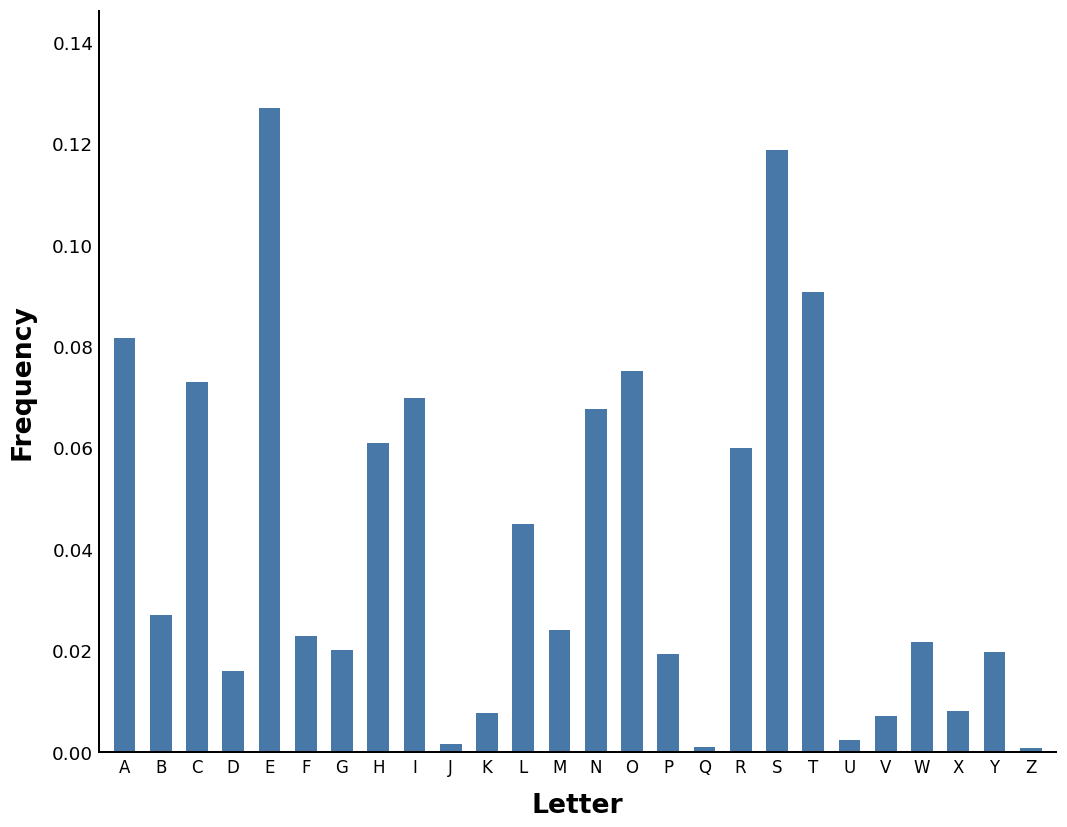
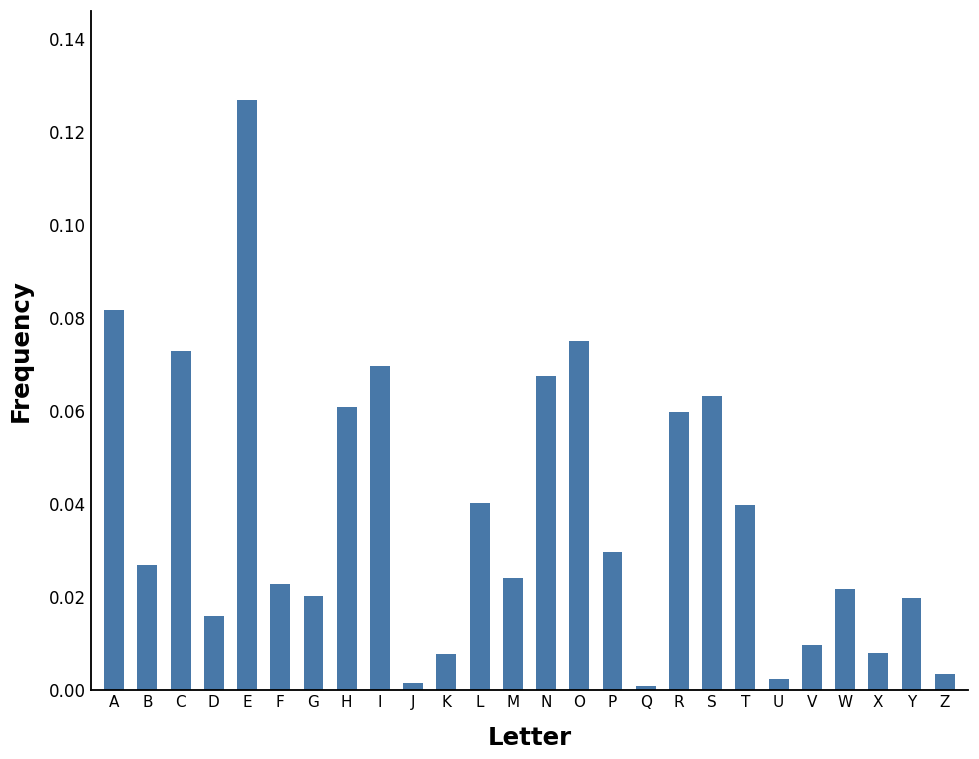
  {
    "A": 0.082,
    "B": 0.027,
    "C": 0.073,
    "D": 0.016,
    "E": 0.127,
    "F": 0.023,
    "G": 0.020,
    "H": 0.061,
    "I": 0.070,
    "J": 0.002,
    "K": 0.008,
-   "L": 0.045,
+   "L": 0.040,
    "M": 0.024,
    "N": 0.067,
    "O": 0.075,
-   "P": 0.019,
+   "P": 0.030,
    "Q": 0.001,
    "R": 0.060,
-   "S": 0.119,
-   "T": 0.091,
+   "S": 0.063,
+   "T": 0.040,
    "U": 0.002,
-   "V": 0.007,
+   "V": 0.010,
    "W": 0.022,
    "X": 0.008,
    "Y": 0.020,
-   "Z": 0.001
+   "Z": 0.004
  }
